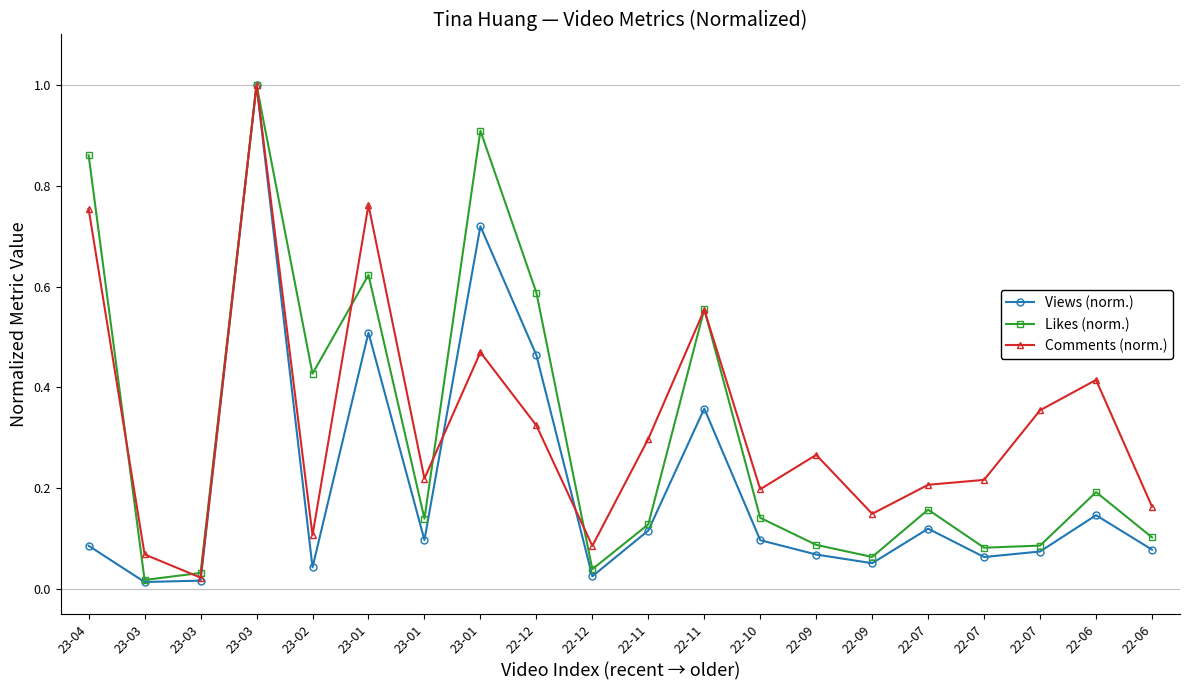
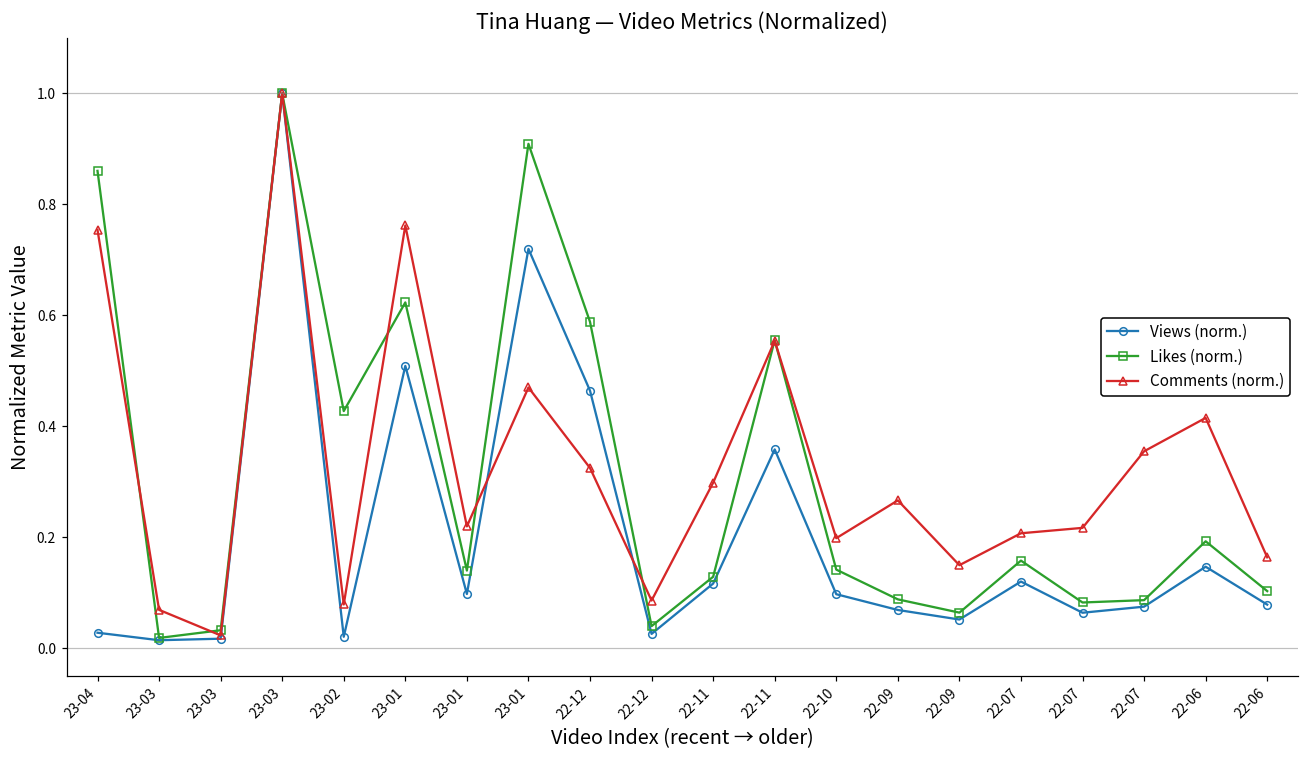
  {
    "Views (norm.)": {
-     "23-04": 0.09,
-     "23-02": 0.04,
+     "23-04": 0.03,
+     "23-02": 0.02,
      "22-10": 0.10
    },
    "Likes (norm.)": {
      "23-04": 0.86,
      "23-02": 0.43,
      "22-10": 0.14
    },
    "Comments (norm.)": {
      "23-04": 0.75,
-     "23-02": 0.11,
+     "23-02": 0.08,
      "22-10": 0.20
    }
  }
